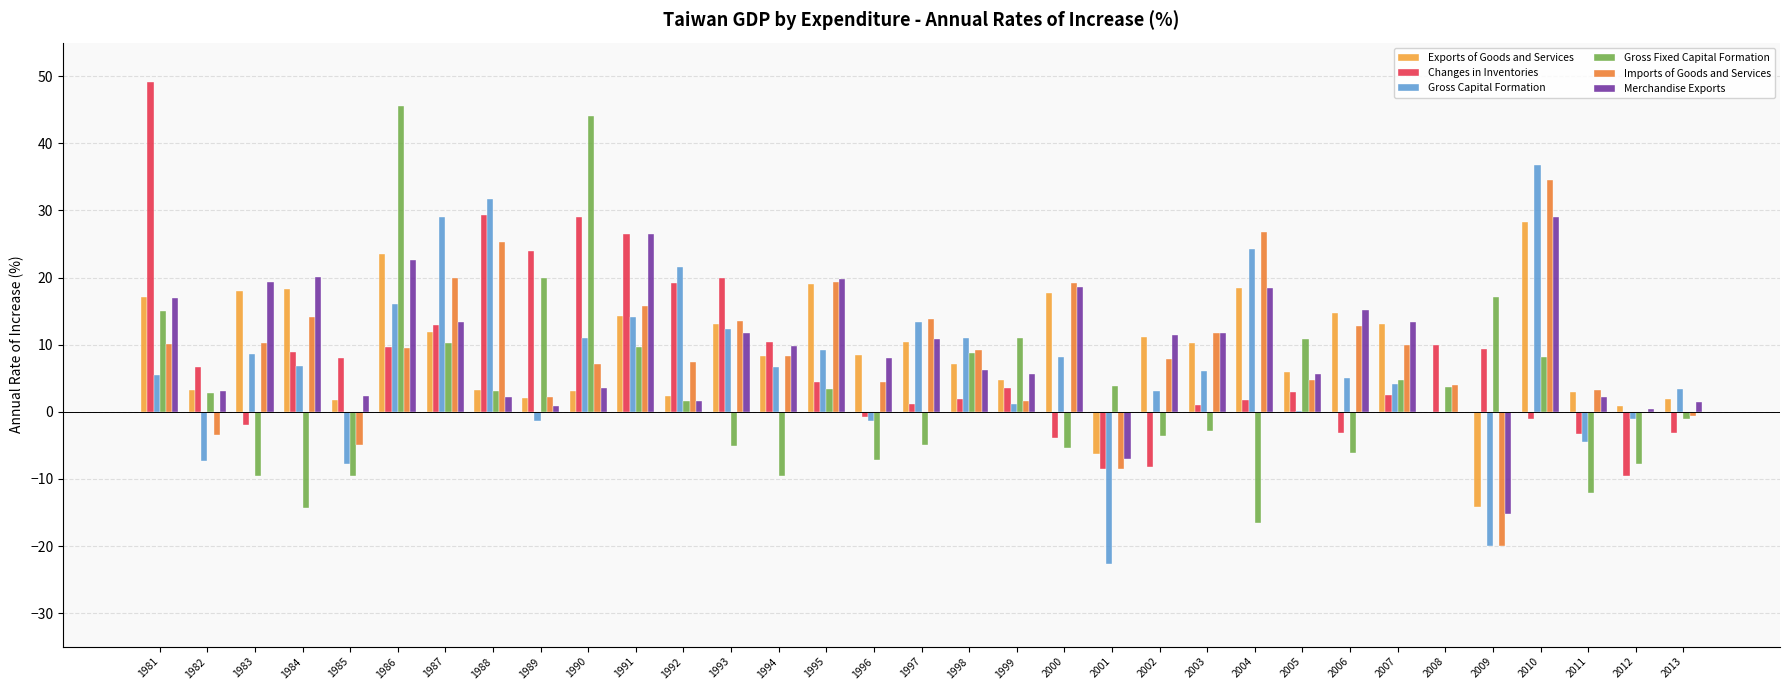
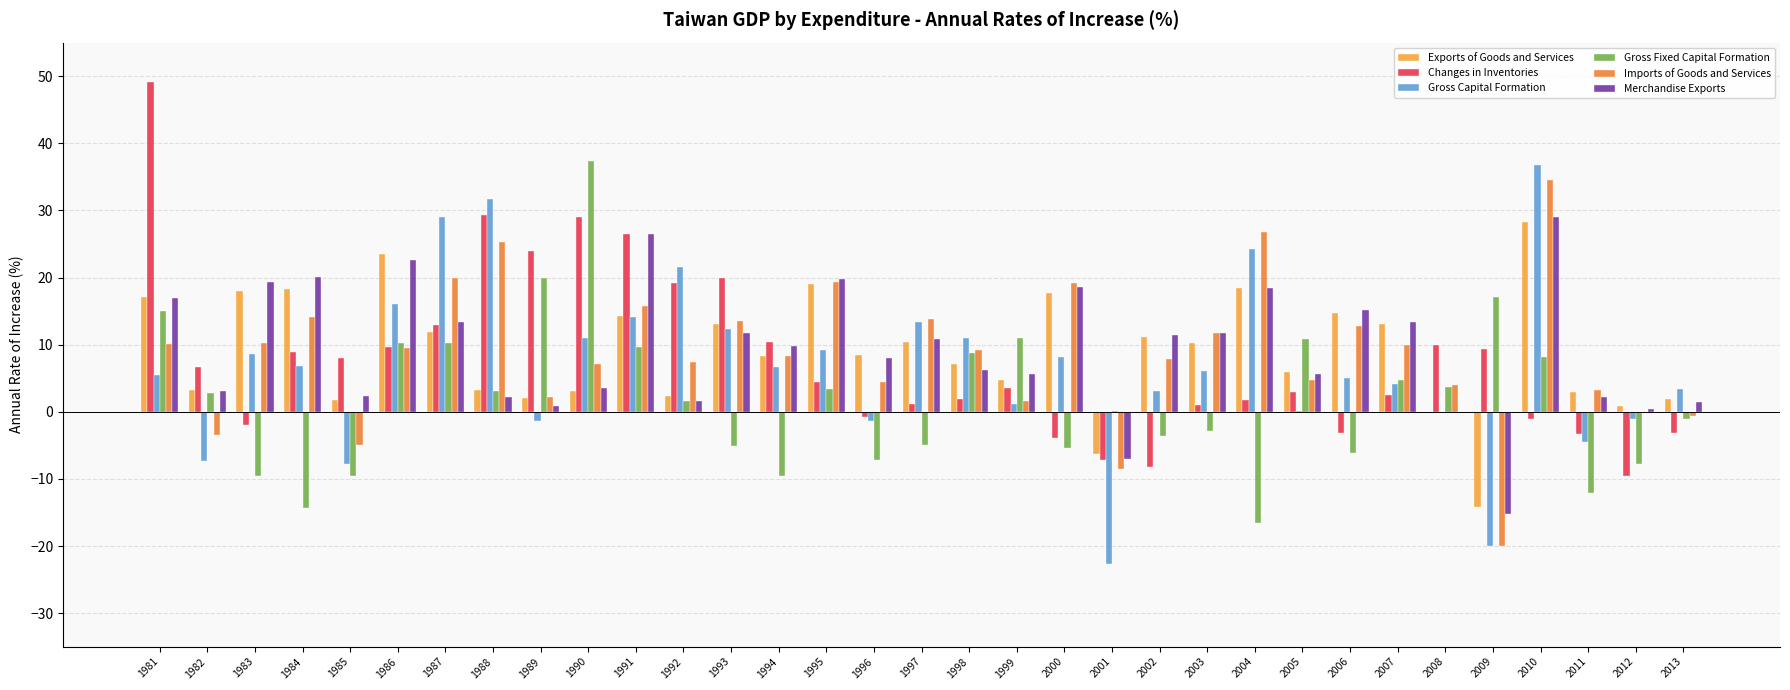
  {
    "Changes in Inventories": {
      "1981": 49,
      "1982": 7,
      "1983": -2,
      "1984": 9,
      "1985": 8,
      "1986": 10,
      "1987": 13,
      "1988": 29,
      "1989": 24,
      "1990": 29,
      "1991": 26,
      "1992": 19,
      "1993": 20,
      "1994": 10,
      "1995": 5,
      "1996": -1,
      "1997": 1,
      "1998": 2,
      "1999": 4,
      "2000": -4,
-     "2001": -9,
+     "2001": -7,
      "2002": -8,
      "2003": 1,
      "2004": 2,
      "2005": 3,
      "2006": -3,
      "2007": 2,
      "2008": 10,
      "2009": 9,
      "2010": -1,
      "2011": -3,
      "2012": -10,
      "2013": -3
    },
    "Gross Capital Formation": {
      "1981": 5,
      "1982": -7,
      "1983": 9,
      "1984": 7,
      "1985": -8,
      "1986": 16,
      "1987": 29,
      "1988": 32,
      "1989": -1,
      "1990": 11,
      "1991": 14,
      "1992": 22,
      "1993": 12,
      "1994": 7,
      "1995": 9,
      "1996": -1,
      "1997": 13,
      "1998": 11,
      "1999": 1,
      "2000": 8,
      "2001": -23,
      "2002": 3,
      "2003": 6,
      "2004": 24,
      "2006": 5,
      "2007": 4,
      "2009": -20,
      "2010": 37,
      "2011": -5,
      "2012": -1,
      "2013": 3
    },
    "Gross Fixed Capital Formation": {
      "1981": 15,
      "1982": 3,
      "1983": -10,
      "1984": -14,
      "1985": -10,
-     "1986": 46,
+     "1986": 10,
      "1987": 10,
      "1988": 3,
      "1989": 20,
-     "1990": 44,
+     "1990": 37,
      "1991": 10,
      "1992": 2,
      "1993": -5,
      "1994": -10,
      "1995": 3,
      "1996": -7,
      "1997": -5,
      "1998": 9,
      "1999": 11,
      "2000": -5,
-     "2001": 4,
+     "2001": 0,
      "2002": -4,
      "2003": -3,
      "2004": -17,
      "2005": 11,
      "2006": -6,
      "2007": 5,
      "2008": 4,
      "2009": 17,
      "2010": 8,
      "2011": -12,
      "2012": -8,
      "2013": -1
    },
    "Merchandise Exports": {
      "1981": 17,
      "1982": 3,
      "1983": 19,
      "1984": 20,
      "1985": 2,
      "1986": 23,
      "1987": 13,
      "1988": 2,
      "1989": 1,
      "1990": 4,
      "1991": 26,
      "1992": 2,
      "1993": 12,
      "1994": 10,
      "1995": 20,
      "1996": 8,
      "1997": 11,
      "1998": 6,
      "1999": 6,
      "2000": 19,
      "2001": -7,
      "2002": 11,
      "2003": 12,
      "2004": 18,
      "2005": 6,
      "2006": 15,
      "2007": 13,
      "2009": -15,
      "2010": 29,
      "2011": 2,
      "2012": 0,
      "2013": 1
    }
  }
